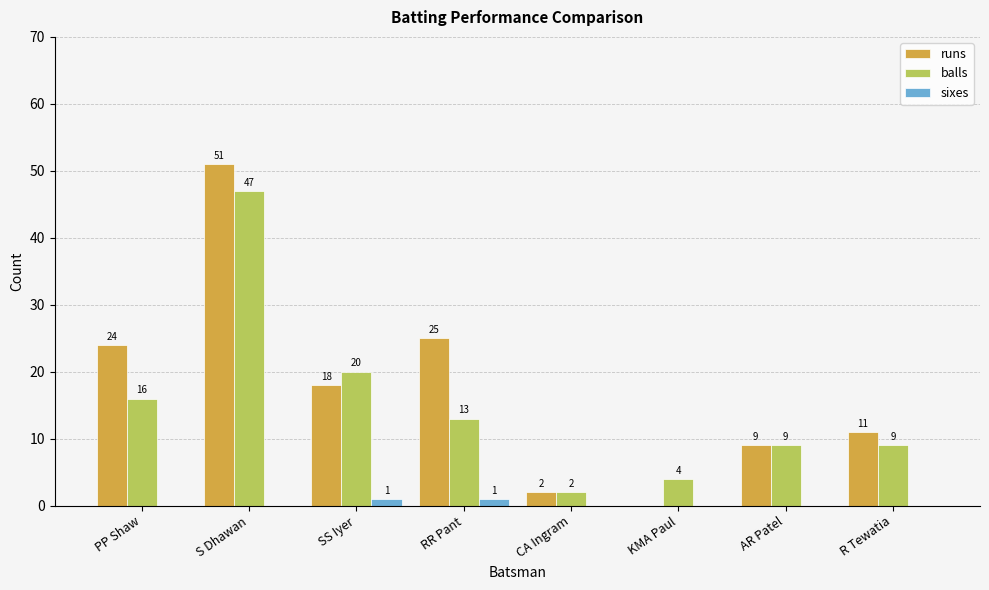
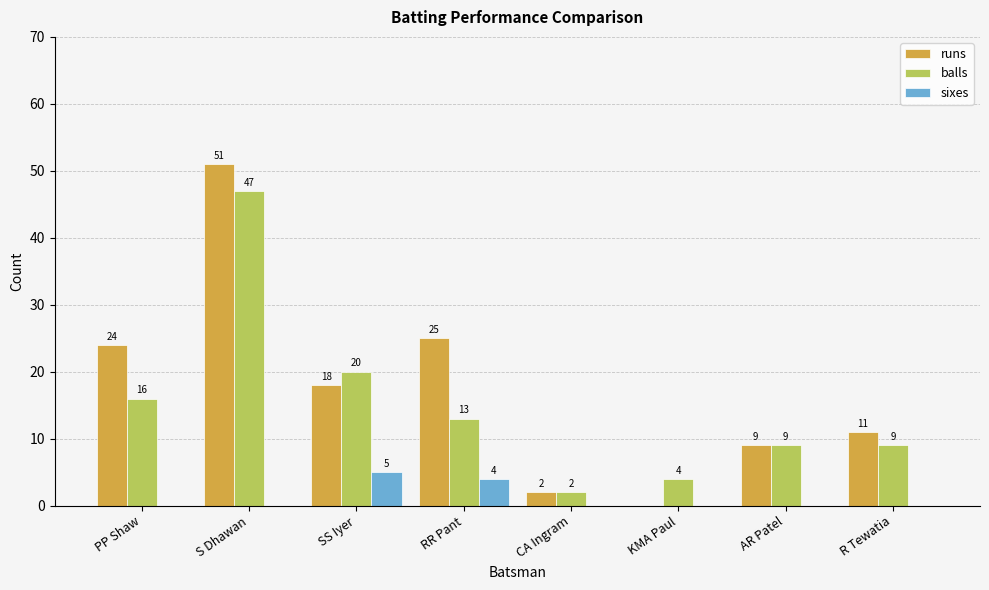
  {
    "sixes": {
-     "SS Iyer": 1,
-     "RR Pant": 1
+     "SS Iyer": 5,
+     "RR Pant": 4
    }
  }
